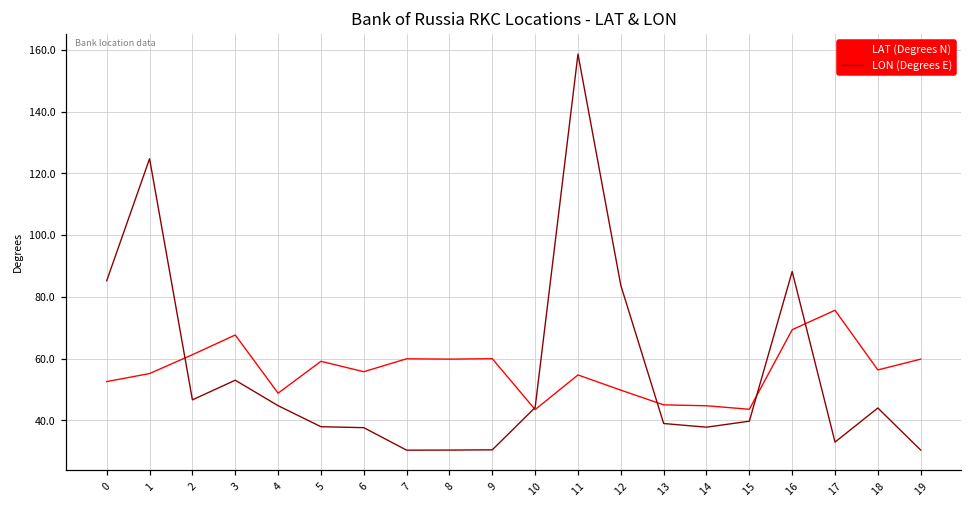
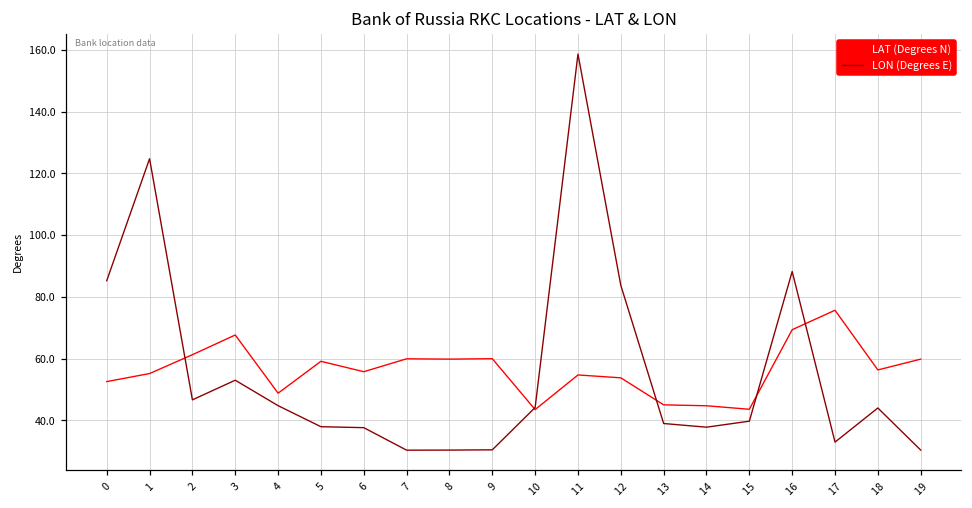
  {
    "LAT (Degrees N)": {
      "0": 53,
      "1": 55,
      "2": 61,
      "3": 68,
      "4": 49,
      "5": 59,
      "6": 56,
      "7": 60,
      "8": 60,
      "9": 60,
      "11": 55,
-     "12": 50,
+     "12": 54,
      "13": 45,
      "14": 45,
      "15": 44,
      "16": 69,
      "17": 76,
      "18": 56,
      "19": 60
    },
    "LON (Degrees E)": {
      "0": 85,
      "1": 125,
      "2": 47,
      "3": 53,
      "4": 45,
      "5": 38,
      "6": 38,
      "7": 30,
      "8": 30,
      "9": 30,
      "11": 159,
      "12": 84,
      "13": 39,
      "14": 38,
      "15": 40,
      "16": 88,
      "17": 33,
      "18": 44,
      "19": 30
    }
  }
